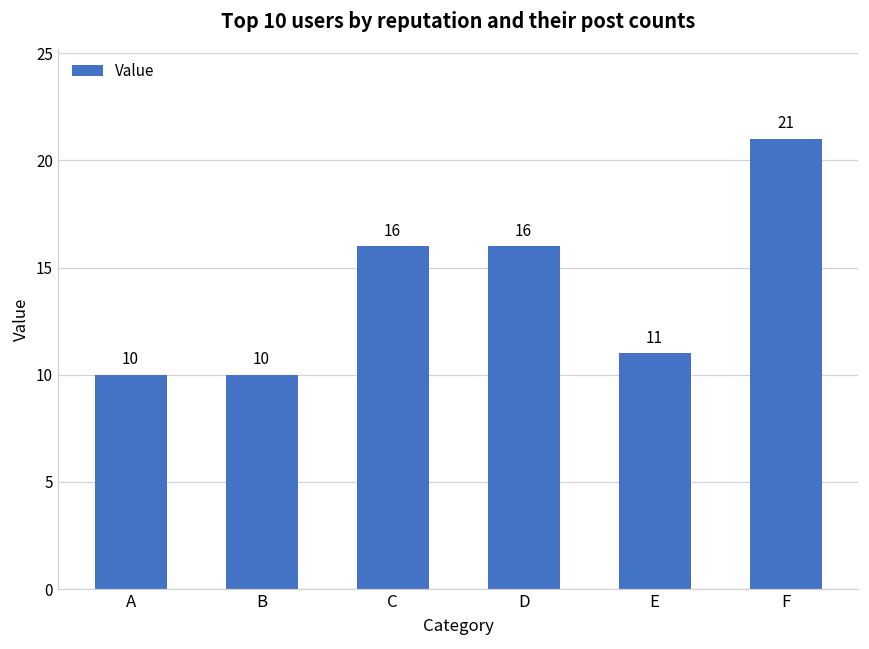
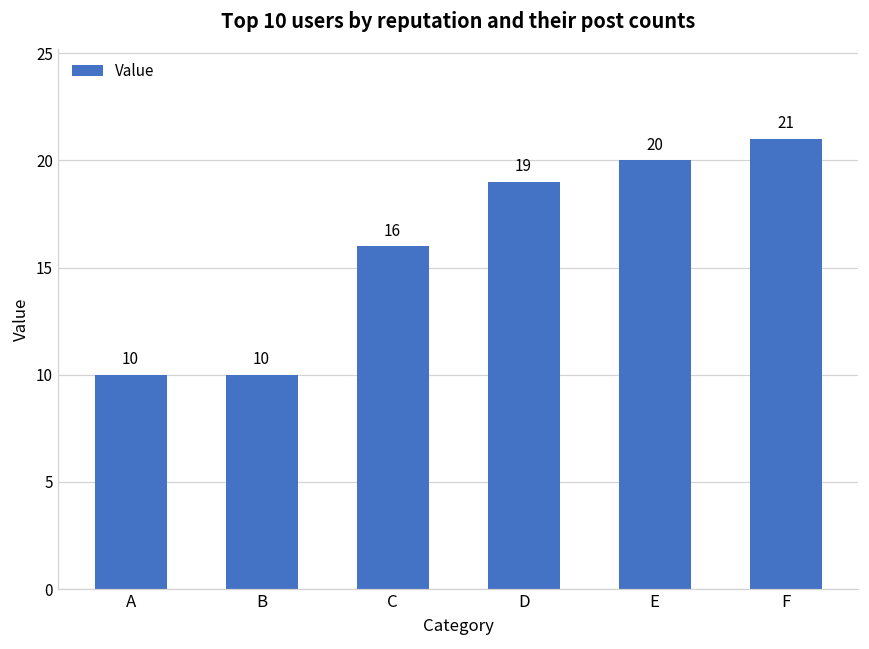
  {
    "A": 10,
    "B": 10,
    "C": 16,
-   "D": 16,
-   "E": 11,
+   "D": 19,
+   "E": 20,
    "F": 21
  }
